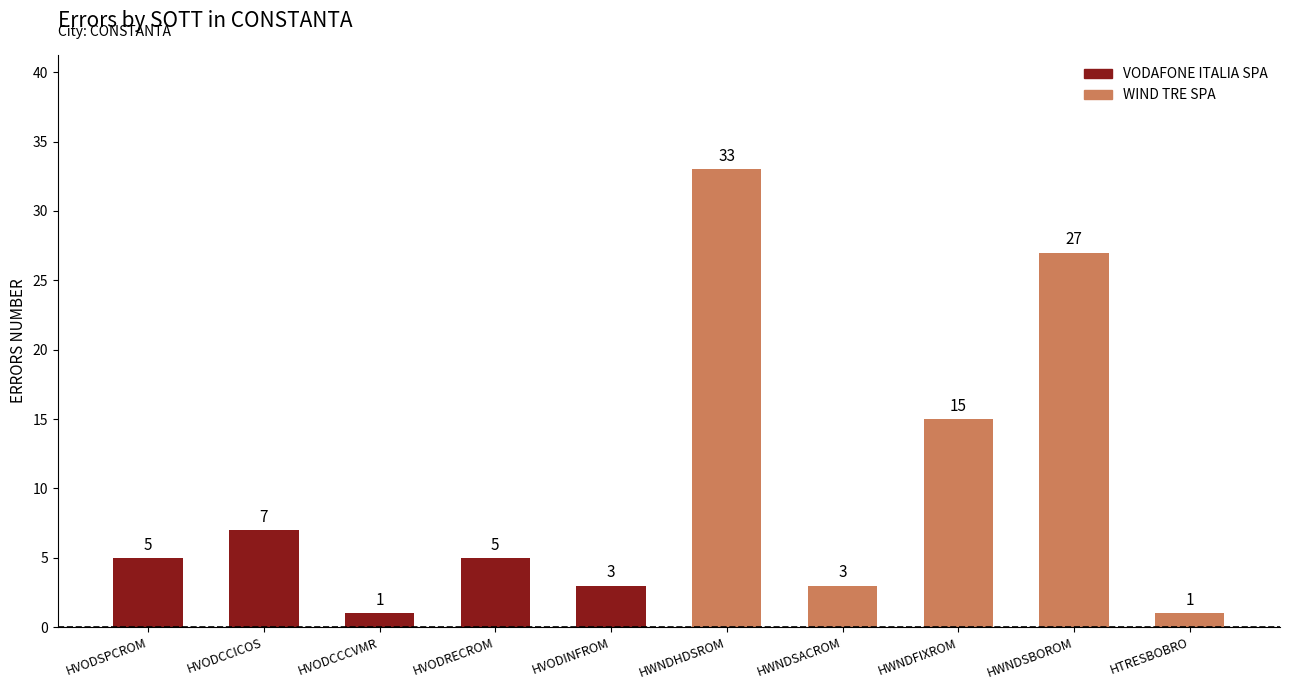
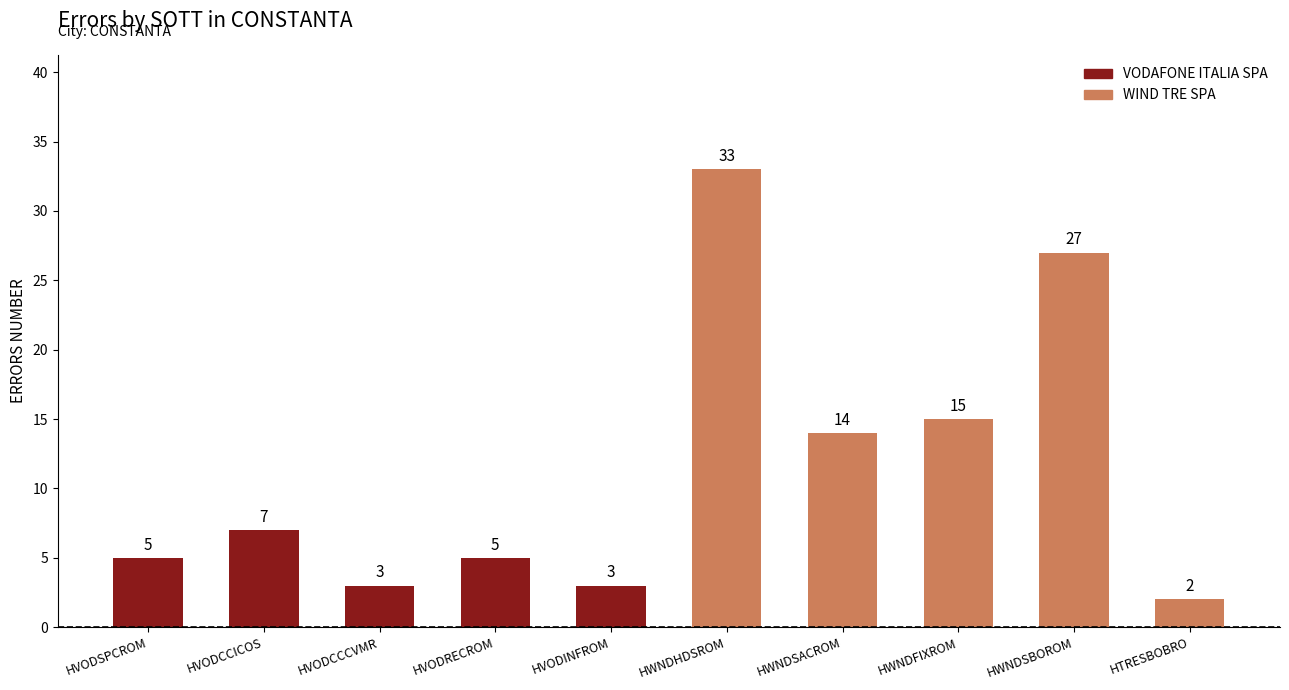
  {
    "HVODSPCROM": 5,
    "HVODCCICOS": 7,
-   "HVODCCCVMR": 1,
+   "HVODCCCVMR": 3,
    "HVODRECROM": 5,
    "HVODINFROM": 3,
    "HWNDHDSROM": 33,
-   "HWNDSACROM": 3,
+   "HWNDSACROM": 14,
    "HWNDFIXROM": 15,
    "HWNDSBOROM": 27,
-   "HTRESBOBRO": 1
+   "HTRESBOBRO": 2
  }
